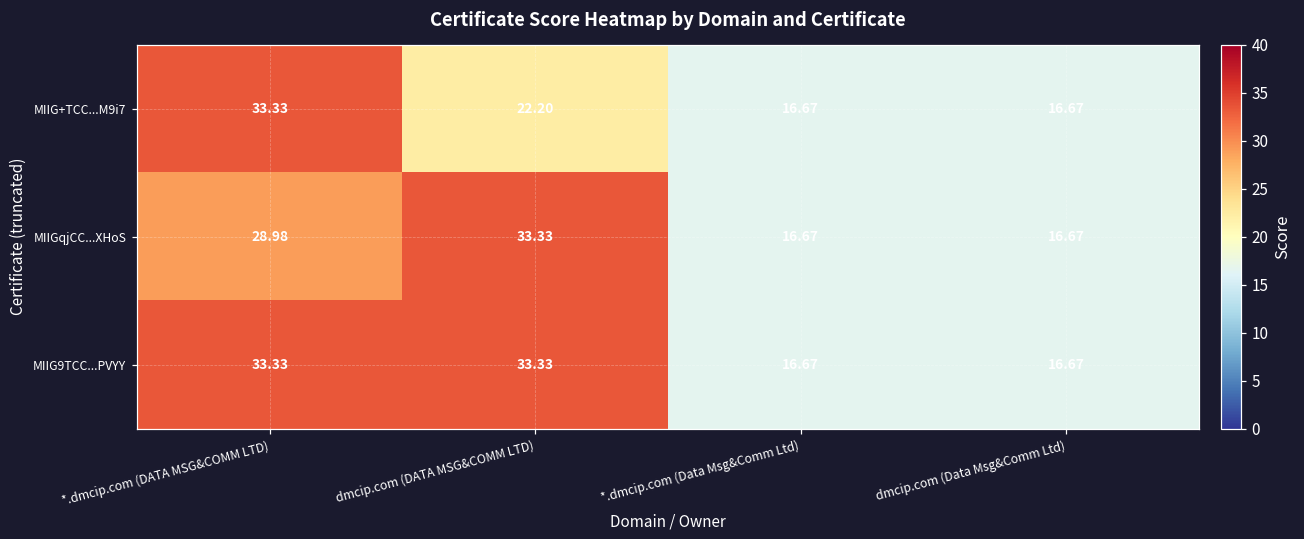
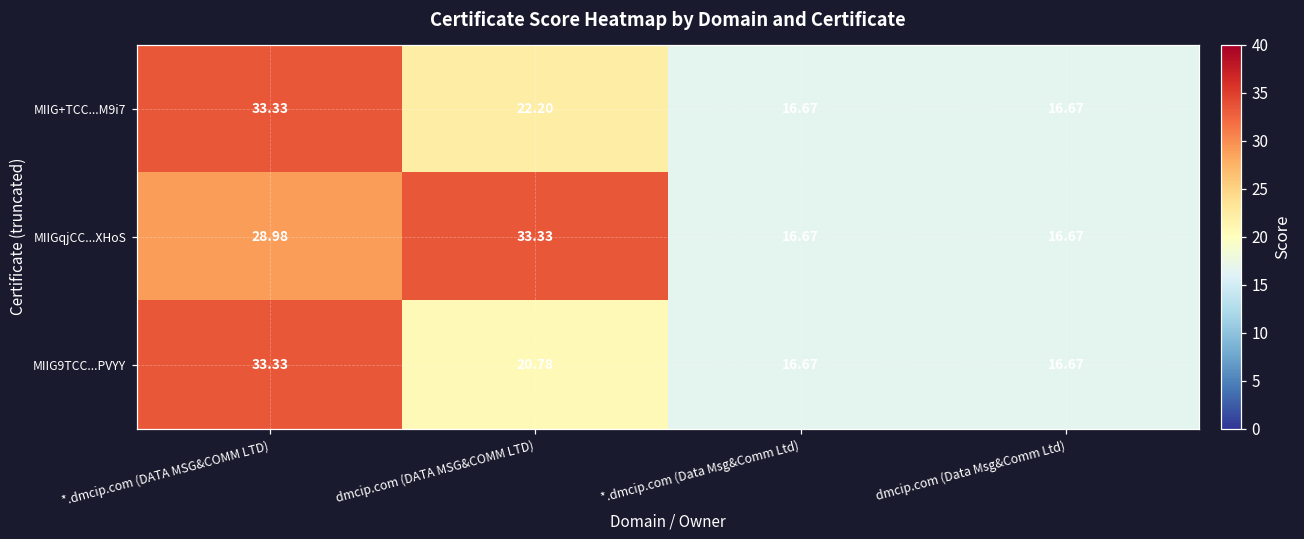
  {
    "MIIG+TCC...M9i7": {
      "*.dmcip.com (DATA MSG&COMM LTD)": 33.33,
      "dmcip.com (DATA MSG&COMM LTD)": 22.20
    },
    "MIIGqjCC...XHoS": {
      "*.dmcip.com (DATA MSG&COMM LTD)": 28.98,
      "dmcip.com (DATA MSG&COMM LTD)": 33.33
    },
    "MIIG9TCC...PVYY": {
      "*.dmcip.com (DATA MSG&COMM LTD)": 33.33,
-     "dmcip.com (DATA MSG&COMM LTD)": 33.33
+     "dmcip.com (DATA MSG&COMM LTD)": 20.78
    }
  }
